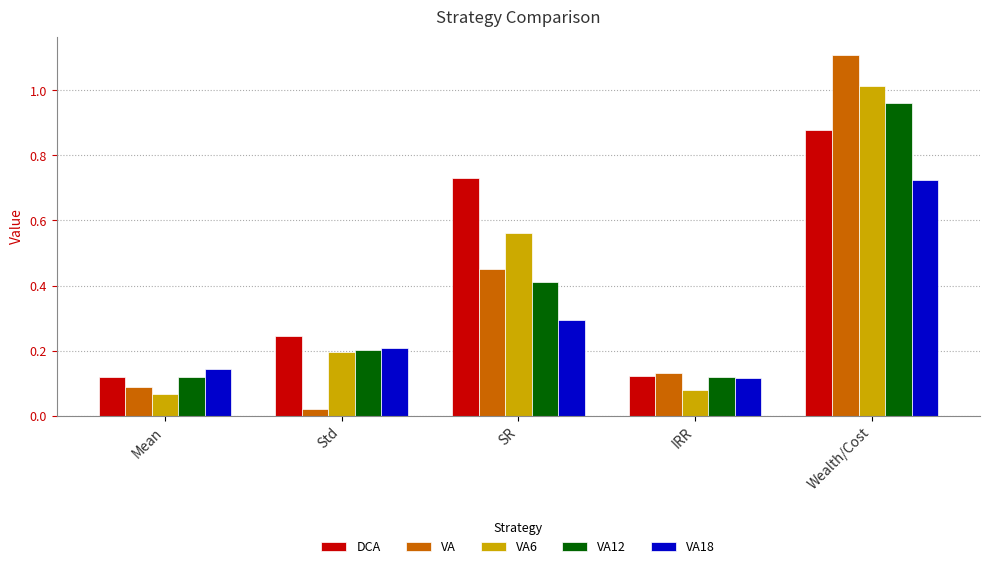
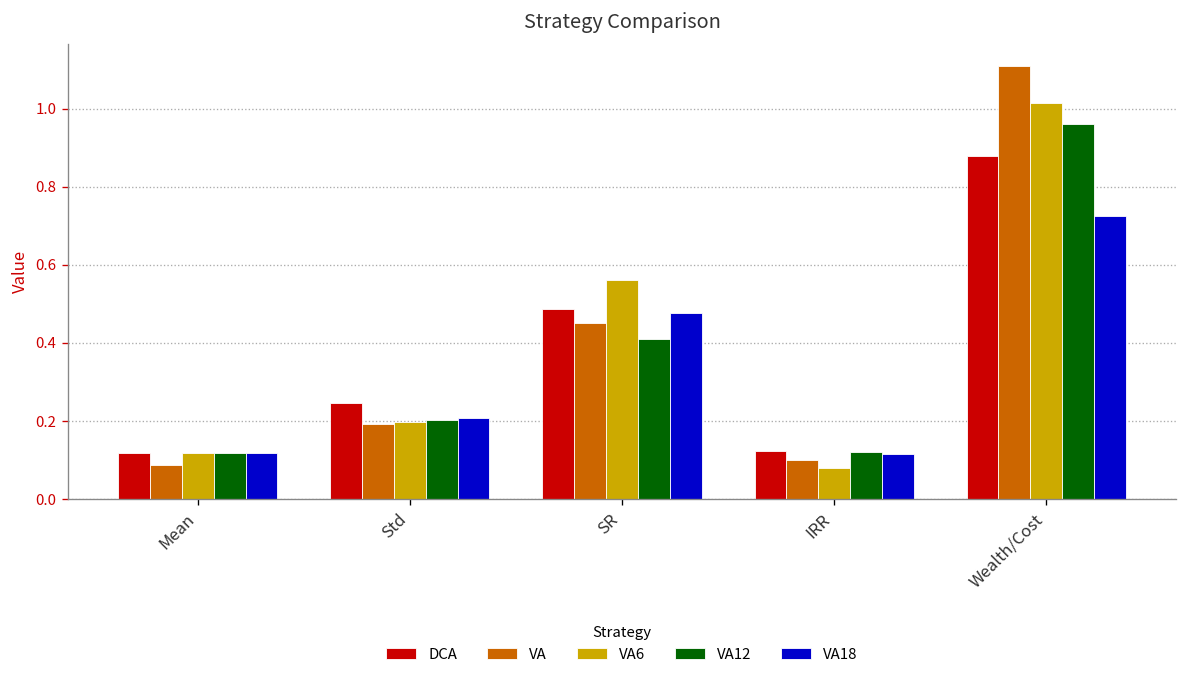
  {
    "DCA": {
      "Mean": 0.12,
      "Std": 0.25,
-     "SR": 0.73,
+     "SR": 0.49,
      "IRR": 0.12,
      "Wealth/Cost": 0.88
    },
    "VA": {
      "Mean": 0.09,
-     "Std": 0.02,
+     "Std": 0.19,
      "SR": 0.45,
-     "IRR": 0.13,
+     "IRR": 0.10,
      "Wealth/Cost": 1.11
    },
    "VA6": {
-     "Mean": 0.07,
+     "Mean": 0.12,
      "Std": 0.20,
      "SR": 0.56,
      "IRR": 0.08,
      "Wealth/Cost": 1.01
    },
    "VA12": {
      "Mean": 0.12,
      "Std": 0.20,
      "SR": 0.41,
      "IRR": 0.12,
      "Wealth/Cost": 0.96
    },
    "VA18": {
-     "Mean": 0.14,
+     "Mean": 0.12,
      "Std": 0.21,
-     "SR": 0.29,
+     "SR": 0.48,
      "IRR": 0.12,
      "Wealth/Cost": 0.72
    }
  }
